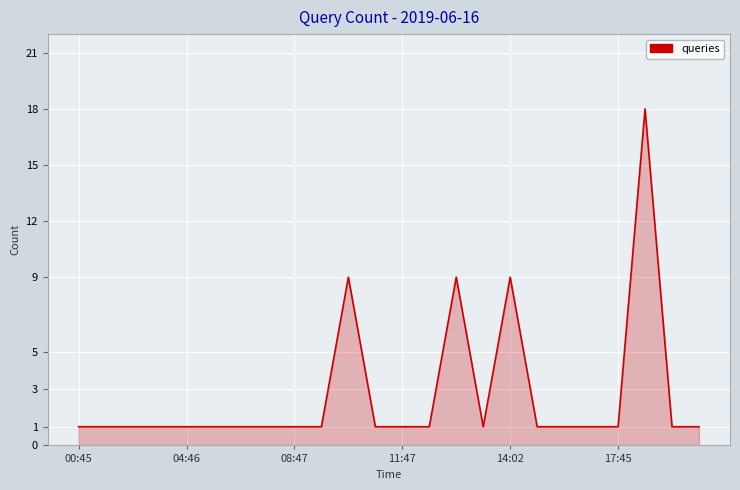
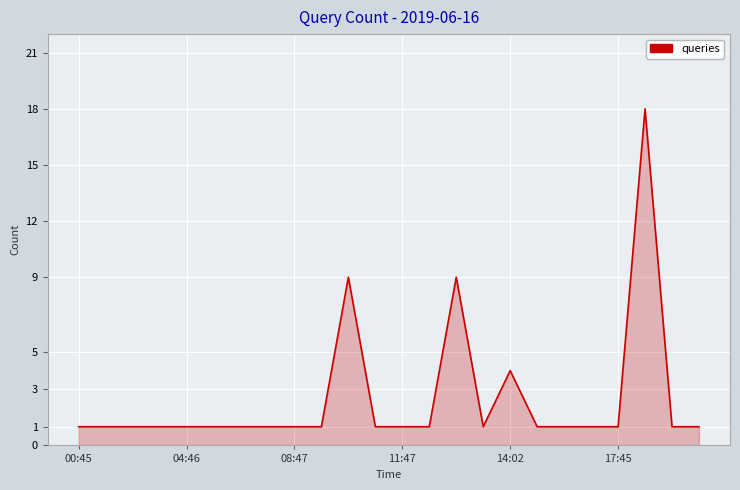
  {
    "00:45": 1,
    "04:46": 1,
    "08:47": 1,
    "11:47": 1,
-   "14:02": 9,
+   "14:02": 4,
    "17:45": 1
  }
